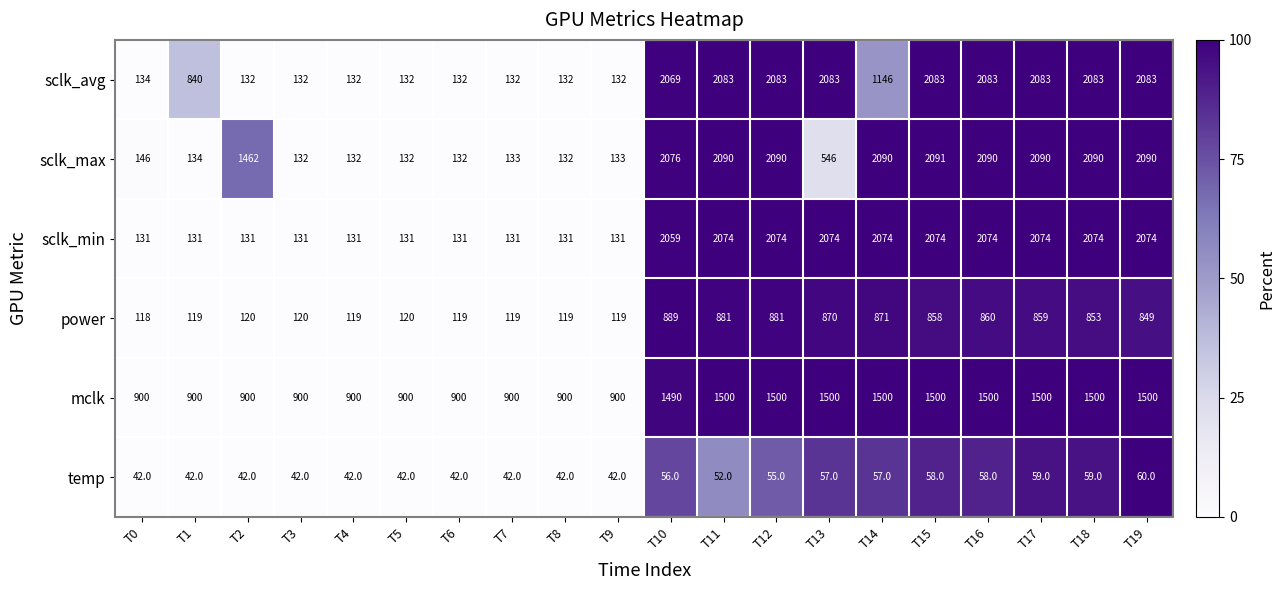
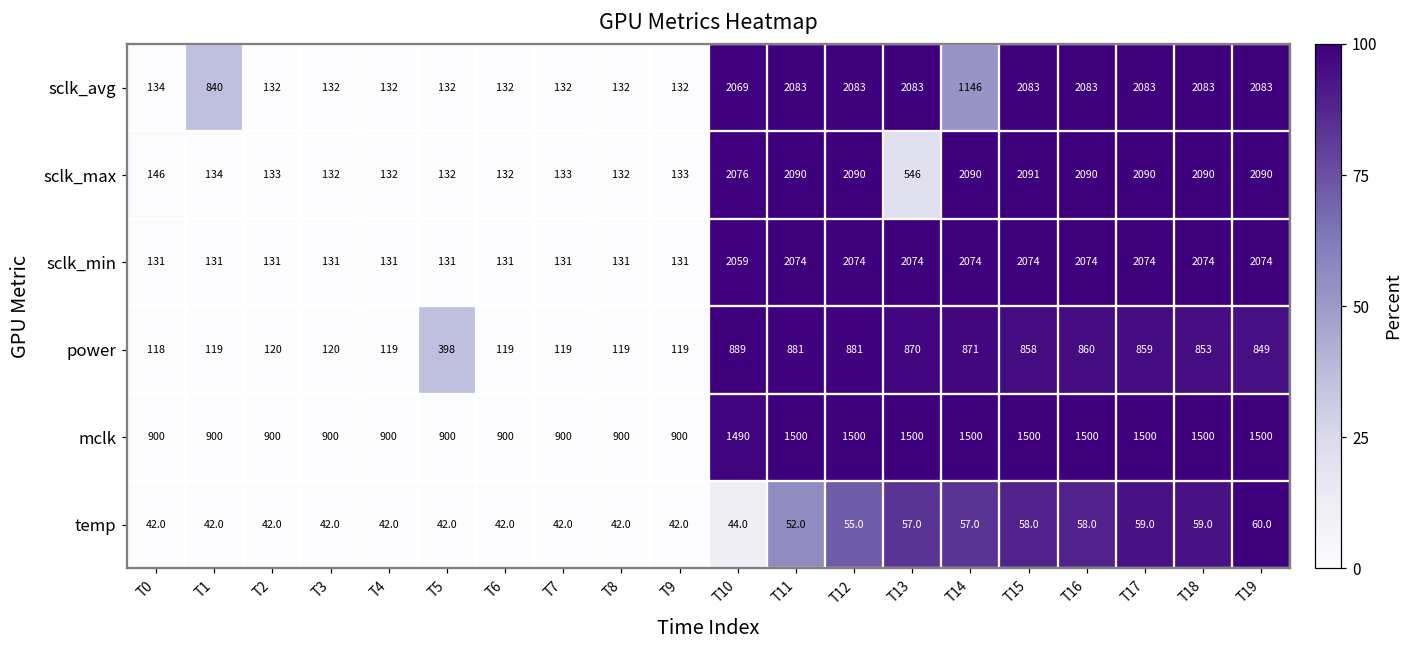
  {
    "sclk_avg": {
      "T0": 134,
      "T1": 840,
      "T2": 132,
      "T3": 132,
      "T4": 132,
      "T5": 132,
      "T6": 132,
      "T7": 132,
      "T8": 132,
      "T9": 132,
      "T10": 2069,
      "T11": 2083,
      "T12": 2083,
      "T13": 2083,
      "T14": 1146,
      "T15": 2083,
      "T16": 2083,
      "T17": 2083,
      "T18": 2083,
      "T19": 2083
    },
    "sclk_max": {
      "T0": 146,
      "T1": 134,
-     "T2": 1462,
+     "T2": 133,
      "T3": 132,
      "T4": 132,
      "T5": 132,
      "T6": 132,
      "T7": 133,
      "T8": 132,
      "T9": 133,
      "T10": 2076,
      "T11": 2090,
      "T12": 2090,
      "T13": 546,
      "T14": 2090,
      "T15": 2091,
      "T16": 2090,
      "T17": 2090,
      "T18": 2090,
      "T19": 2090
    },
    "sclk_min": {
      "T0": 131,
      "T1": 131,
      "T2": 131,
      "T3": 131,
      "T4": 131,
      "T5": 131,
      "T6": 131,
      "T7": 131,
      "T8": 131,
      "T9": 131,
      "T10": 2059,
      "T11": 2074,
      "T12": 2074,
      "T13": 2074,
      "T14": 2074,
      "T15": 2074,
      "T16": 2074,
      "T17": 2074,
      "T18": 2074,
      "T19": 2074
    },
    "power": {
      "T0": 118,
      "T1": 119,
      "T2": 120,
      "T3": 120,
      "T4": 119,
-     "T5": 120,
+     "T5": 398,
      "T6": 119,
      "T7": 119,
      "T8": 119,
      "T9": 119,
      "T10": 889,
      "T11": 881,
      "T12": 881,
      "T13": 870,
      "T14": 871,
      "T15": 858,
      "T16": 860,
      "T17": 859,
      "T18": 853,
      "T19": 849
    },
    "mclk": {
      "T0": 900,
      "T1": 900,
      "T2": 900,
      "T3": 900,
      "T4": 900,
      "T5": 900,
      "T6": 900,
      "T7": 900,
      "T8": 900,
      "T9": 900,
      "T10": 1490,
      "T11": 1500,
      "T12": 1500,
      "T13": 1500,
      "T14": 1500,
      "T15": 1500,
      "T16": 1500,
      "T17": 1500,
      "T18": 1500,
      "T19": 1500
    },
    "temp": {
      "T0": 42.0,
      "T1": 42.0,
      "T2": 42.0,
      "T3": 42.0,
      "T4": 42.0,
      "T5": 42.0,
      "T6": 42.0,
      "T7": 42.0,
      "T8": 42.0,
      "T9": 42.0,
-     "T10": 56.0,
+     "T10": 44.0,
      "T11": 52.0,
      "T12": 55.0,
      "T13": 57.0,
      "T14": 57.0,
      "T15": 58.0,
      "T16": 58.0,
      "T17": 59.0,
      "T18": 59.0,
      "T19": 60.0
    }
  }
